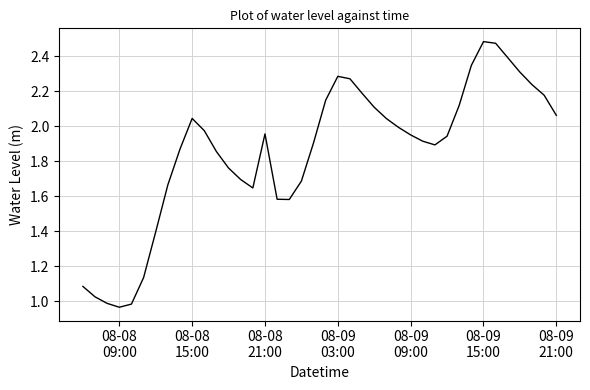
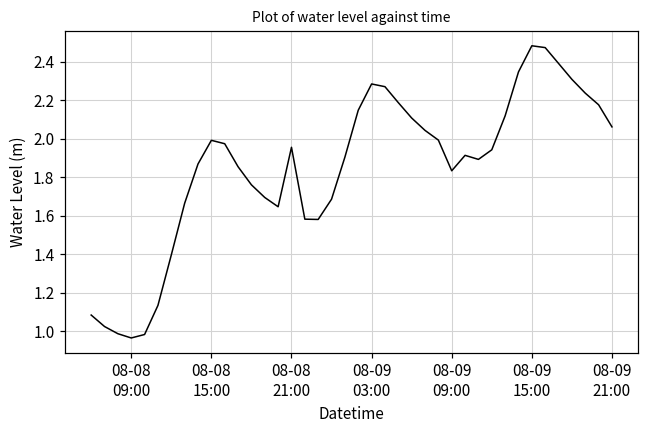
  {
    "08-08 09:00": 0.97,
-   "08-08 15:00": 2.04,
+   "08-08 15:00": 1.99,
    "08-08 21:00": 1.96,
    "08-09 03:00": 2.29,
-   "08-09 09:00": 1.95,
+   "08-09 09:00": 1.83,
    "08-09 15:00": 2.48,
    "08-09 21:00": 2.06
  }
